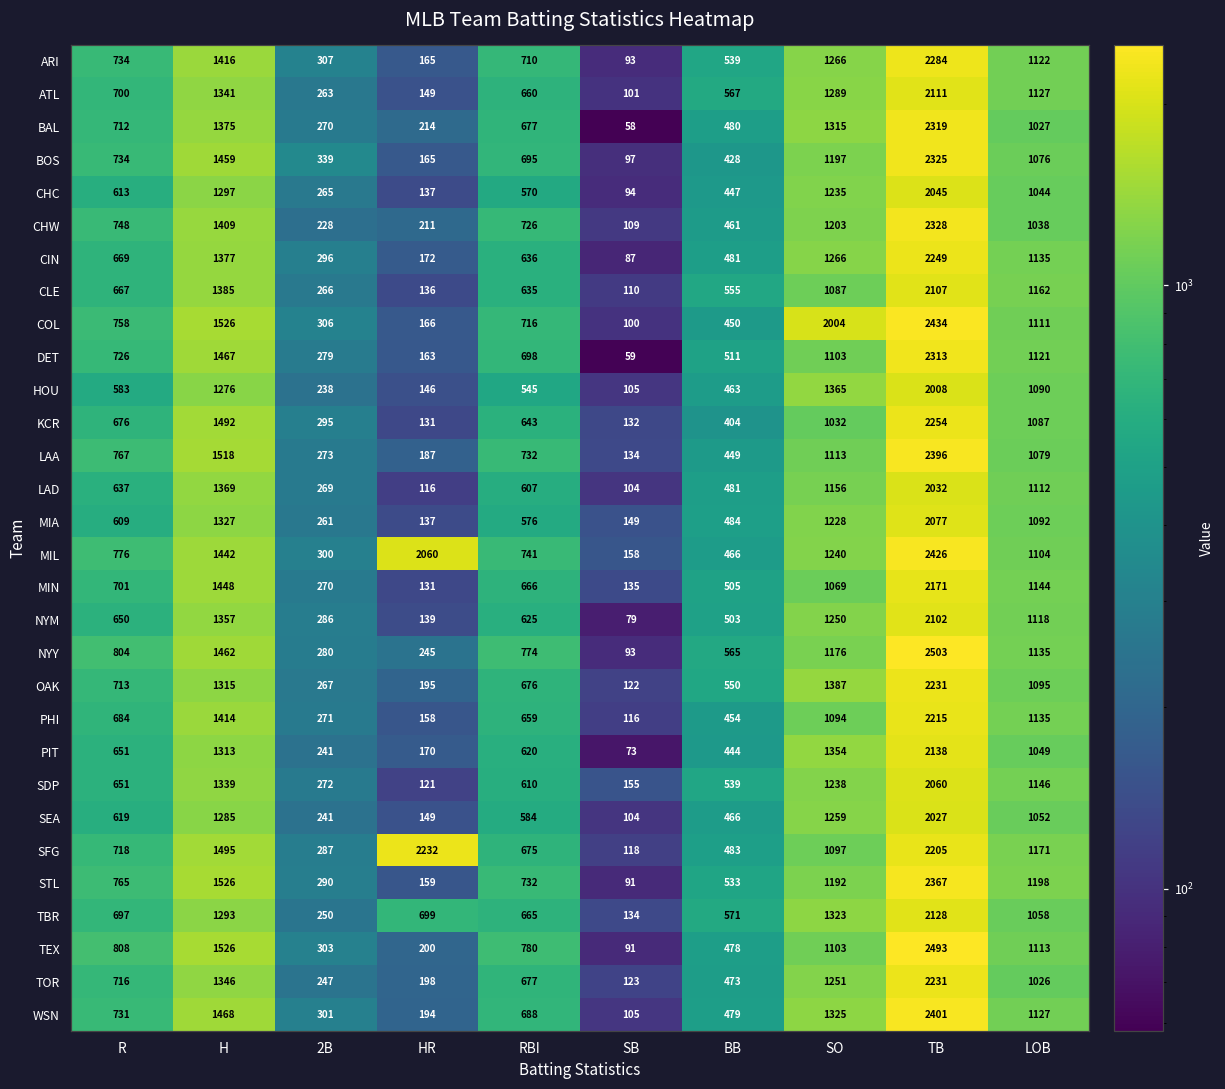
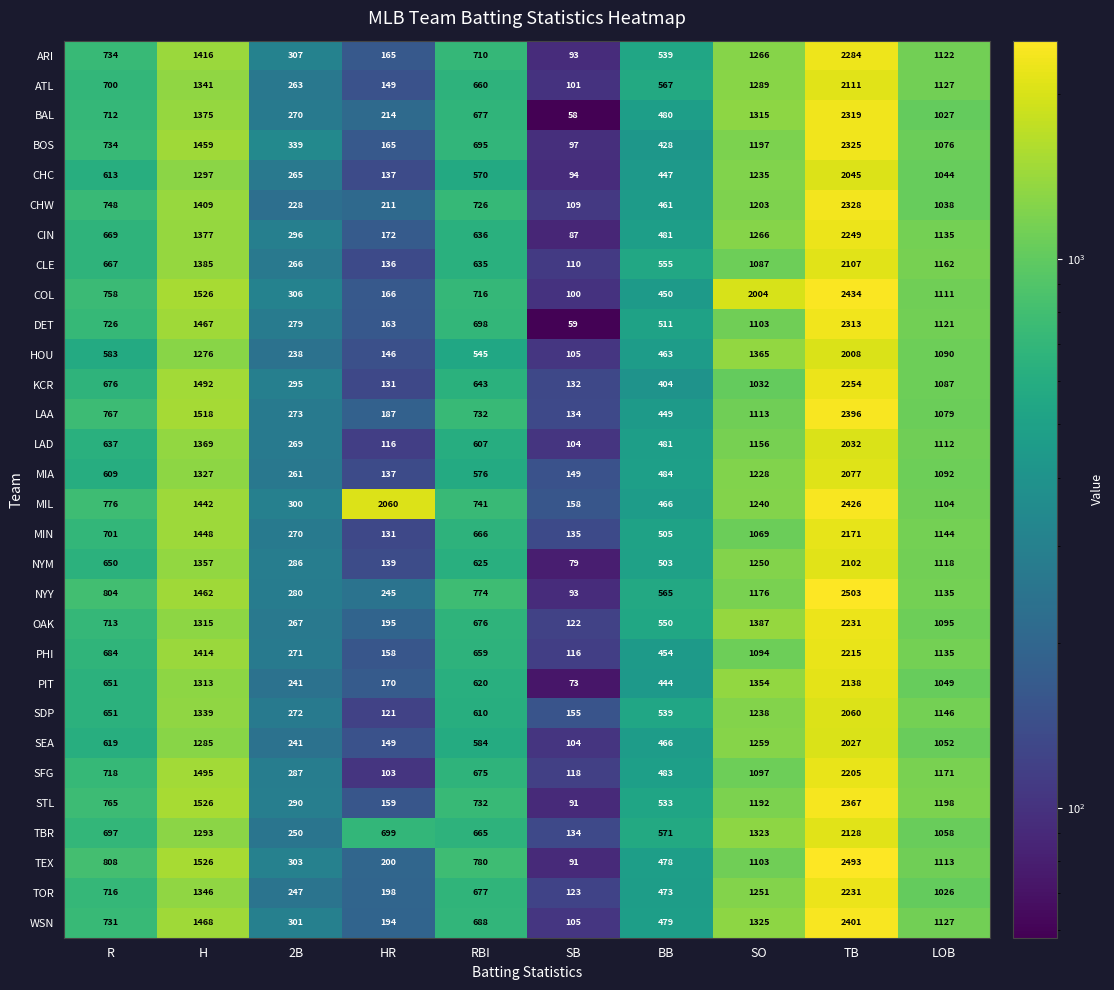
  {
    "SFG": {
      "R": 718,
      "H": 1495,
      "2B": 287,
-     "HR": 2232,
+     "HR": 103,
      "RBI": 675,
      "SB": 118,
      "BB": 483,
      "SO": 1097,
      "TB": 2205,
      "LOB": 1171
    }
  }
